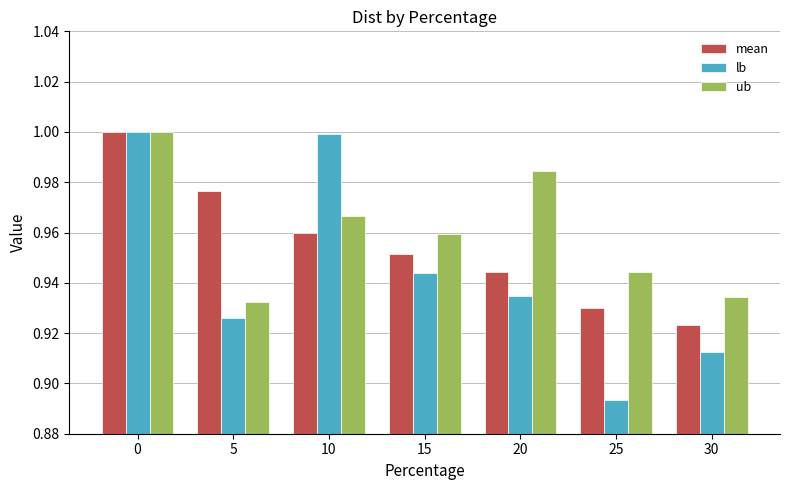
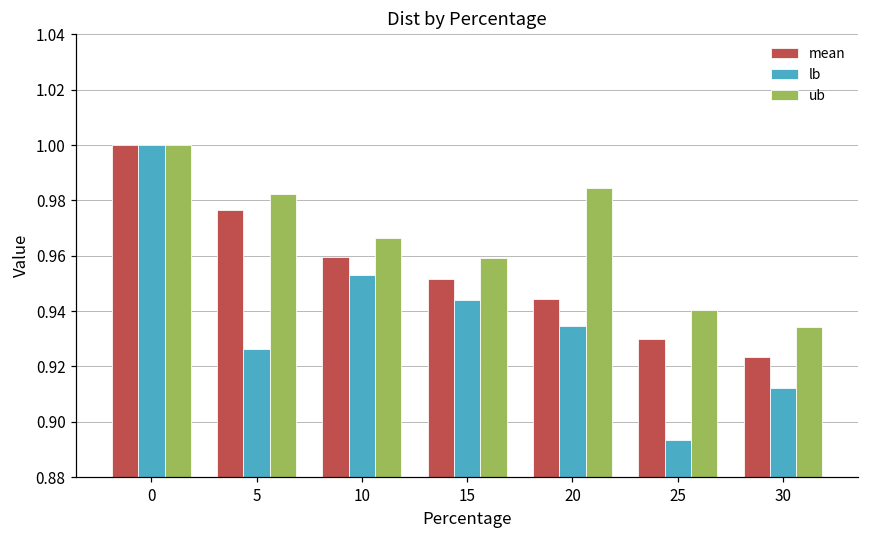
  {
    "mean": {
      "0": 1.000,
      "5": 0.976,
      "10": 0.960,
      "15": 0.952,
      "20": 0.944,
      "25": 0.930,
      "30": 0.923
    },
    "lb": {
      "0": 1.000,
      "5": 0.926,
-     "10": 0.999,
+     "10": 0.953,
      "15": 0.944,
      "20": 0.935,
      "25": 0.894,
      "30": 0.912
    },
    "ub": {
      "0": 1.000,
-     "5": 0.933,
+     "5": 0.982,
      "10": 0.966,
      "15": 0.959,
      "20": 0.985,
-     "25": 0.944,
+     "25": 0.940,
      "30": 0.934
    }
  }
